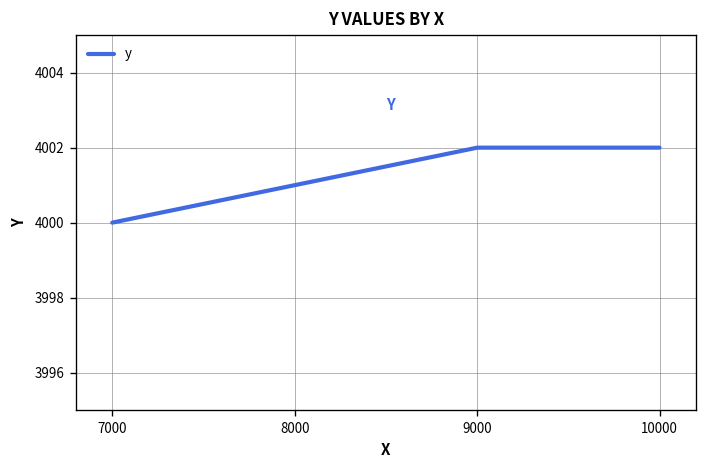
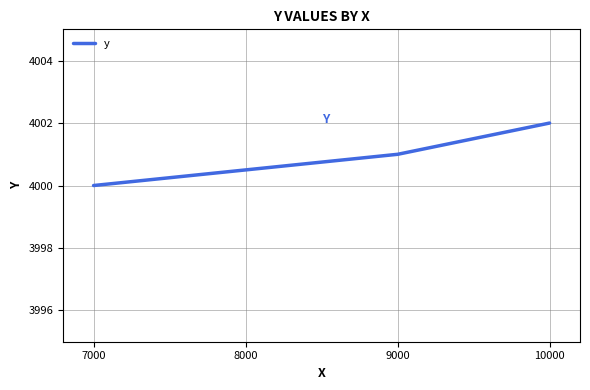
  {
    "7000": 4000,
-   "9000": 4002,
+   "9000": 4001,
    "10000": 4002
  }
